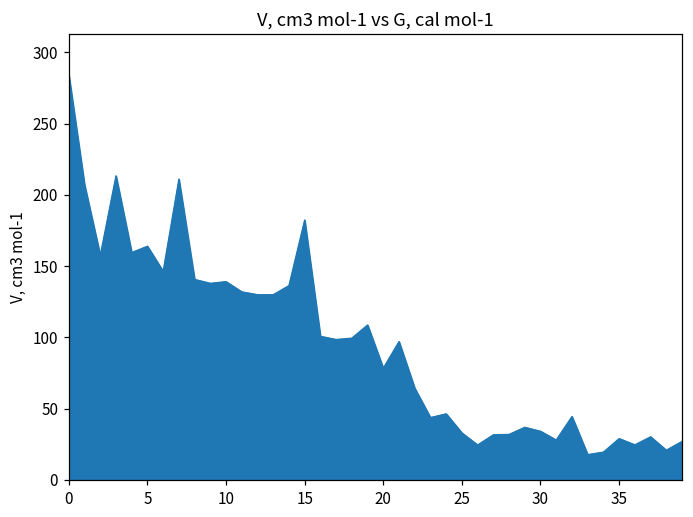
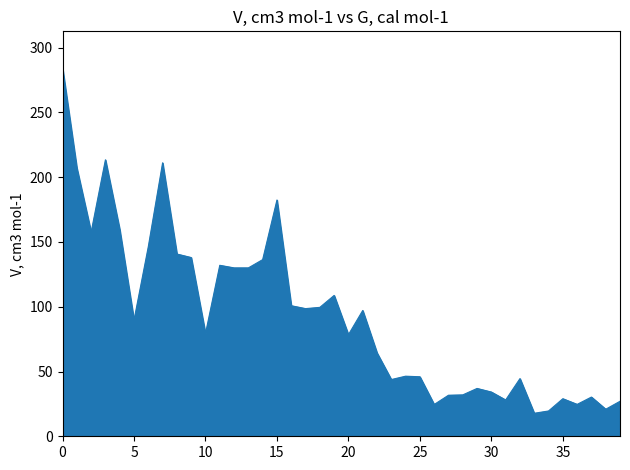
  {
    "0": 284,
-   "5": 164,
-   "10": 139,
+   "5": 90,
+   "10": 79,
    "15": 182,
    "20": 78,
-   "25": 33,
+   "25": 46,
    "30": 34,
    "35": 29
  }
